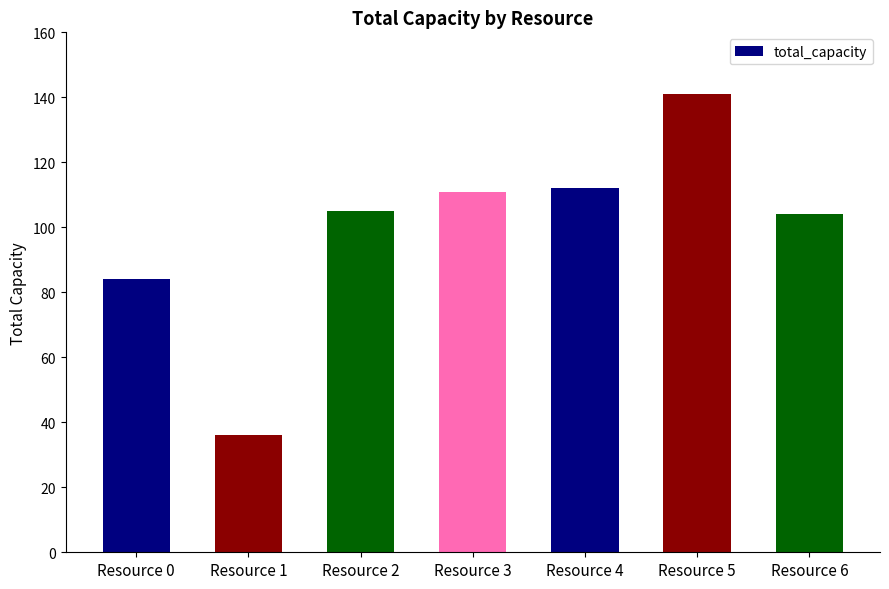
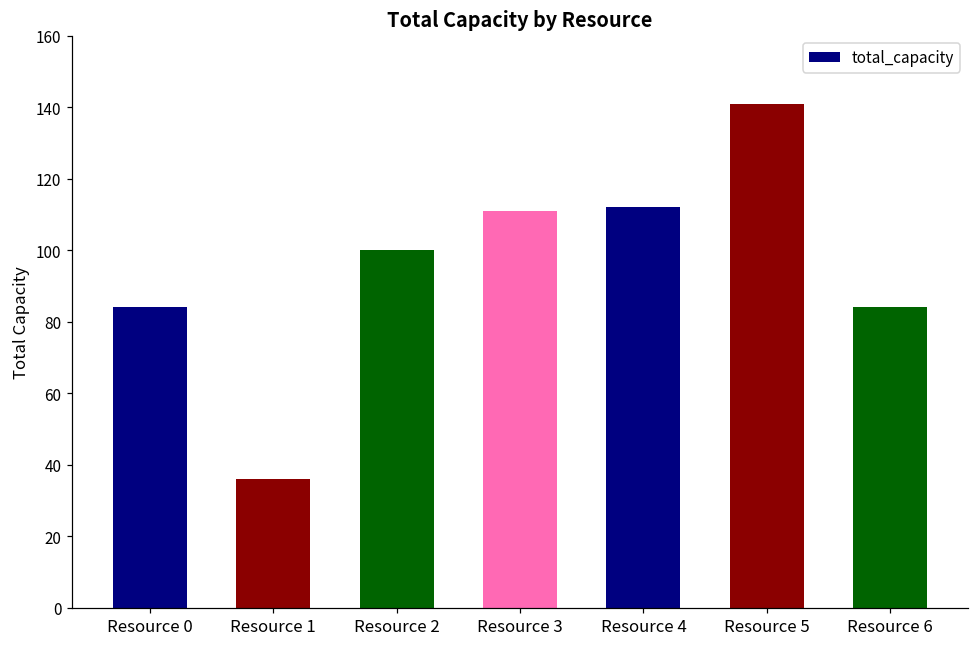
  {
    "Resource 0": 84,
    "Resource 1": 36,
-   "Resource 2": 105,
+   "Resource 2": 100,
    "Resource 3": 111,
    "Resource 4": 112,
    "Resource 5": 141,
-   "Resource 6": 104
+   "Resource 6": 84
  }
